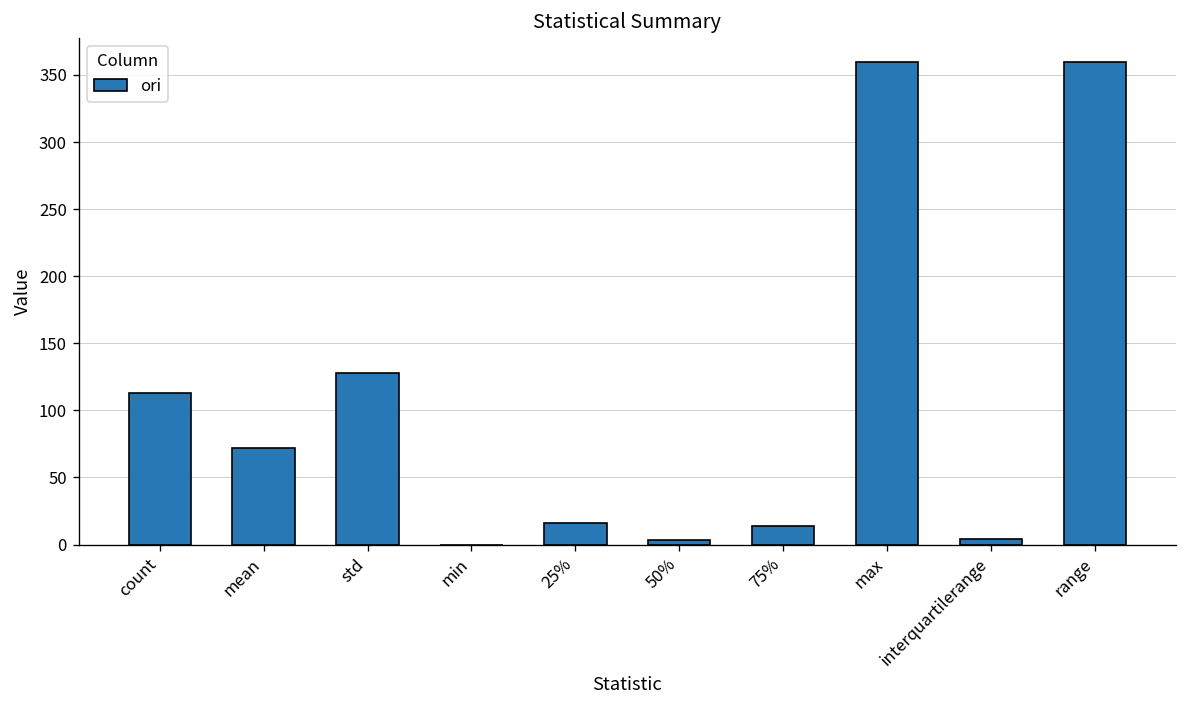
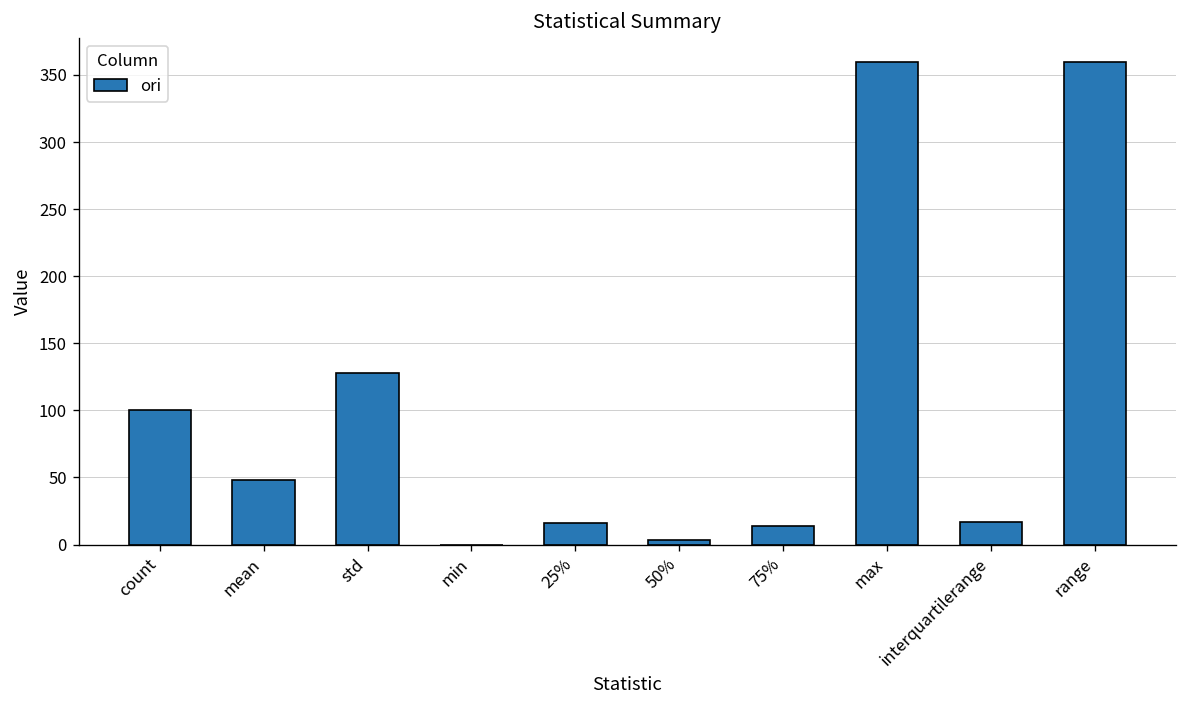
  {
-   "count": 113,
-   "mean": 72,
+   "count": 100,
+   "mean": 48,
    "std": 128,
    "25%": 16,
    "50%": 4,
    "75%": 14,
    "max": 360,
-   "interquartilerange": 4,
+   "interquartilerange": 17,
    "range": 360
  }
